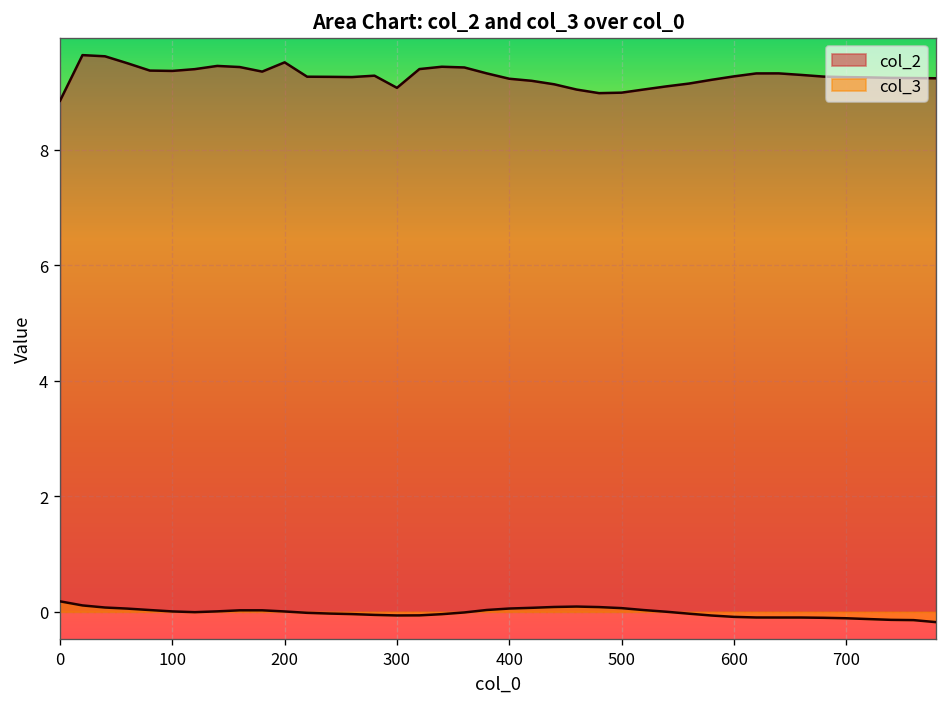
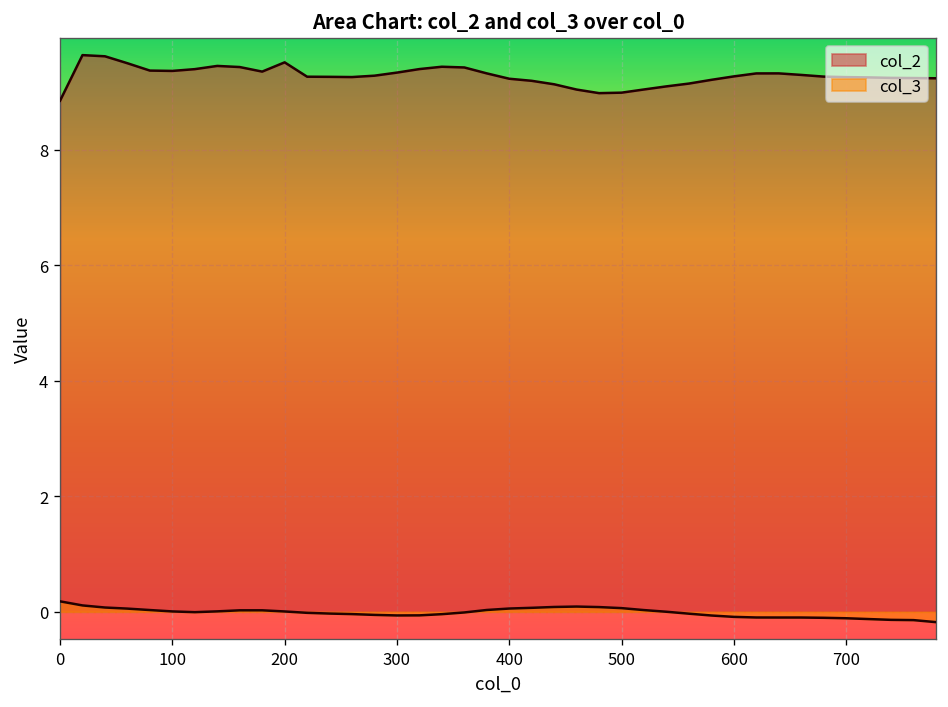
  {
    "col_2": {
      "0": 8.9,
      "100": 9.4,
      "200": 9.5,
-     "300": 9.1,
+     "300": 9.3,
      "400": 9.2,
      "500": 9.0,
      "600": 9.3
    }
  }
